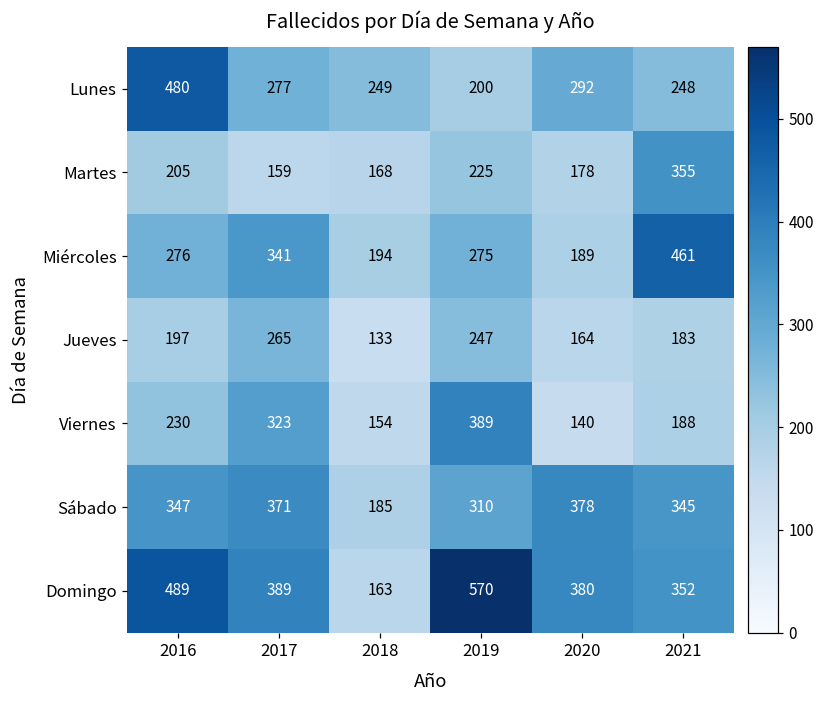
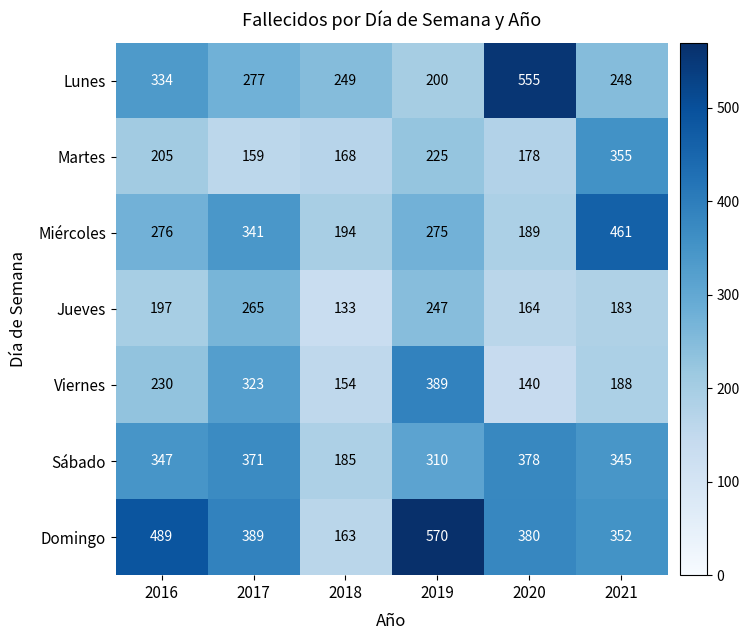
  {
    "Lunes": {
-     "2016": 480,
+     "2016": 334,
      "2017": 277,
      "2018": 249,
      "2019": 200,
-     "2020": 292,
+     "2020": 555,
      "2021": 248
    },
    "Martes": {
      "2016": 205,
      "2017": 159,
      "2018": 168,
      "2019": 225,
      "2020": 178,
      "2021": 355
    },
    "Miércoles": {
      "2016": 276,
      "2017": 341,
      "2018": 194,
      "2019": 275,
      "2020": 189,
      "2021": 461
    },
    "Jueves": {
      "2016": 197,
      "2017": 265,
      "2018": 133,
      "2019": 247,
      "2020": 164,
      "2021": 183
    },
    "Viernes": {
      "2016": 230,
      "2017": 323,
      "2018": 154,
      "2019": 389,
      "2020": 140,
      "2021": 188
    },
    "Sábado": {
      "2016": 347,
      "2017": 371,
      "2018": 185,
      "2019": 310,
      "2020": 378,
      "2021": 345
    },
    "Domingo": {
      "2016": 489,
      "2017": 389,
      "2018": 163,
      "2019": 570,
      "2020": 380,
      "2021": 352
    }
  }
